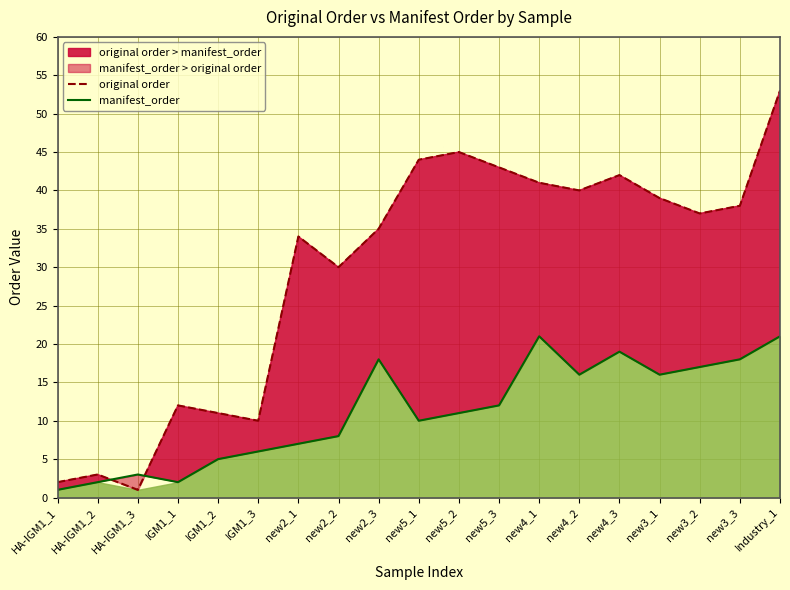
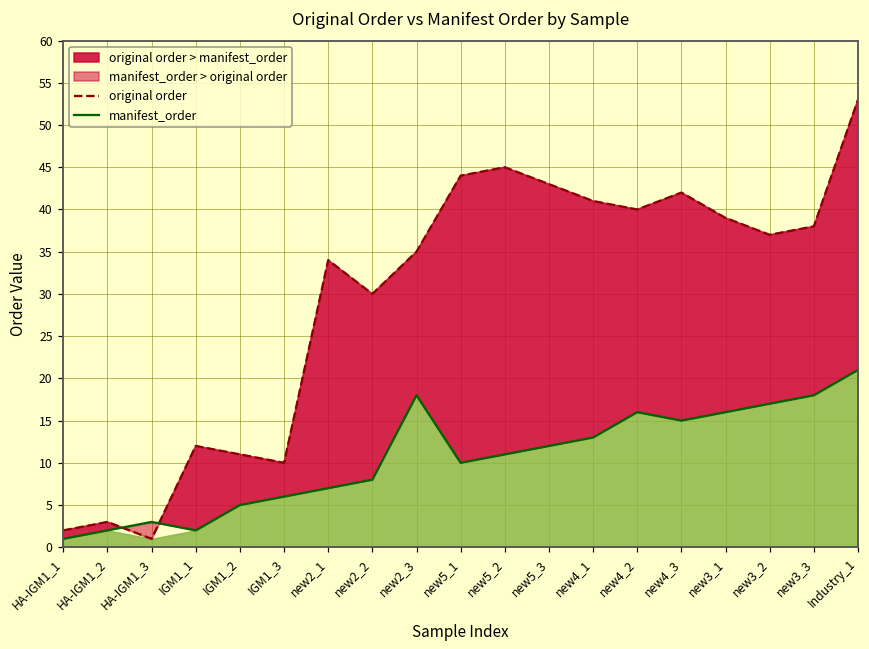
  {
    "original order": {
      "HA-IGM1_1": 2,
      "HA-IGM1_2": 3,
      "IGM1_1": 12,
      "IGM1_2": 11,
      "IGM1_3": 10,
      "new2_1": 34,
      "new2_2": 30,
      "new2_3": 35,
      "new5_1": 44,
      "new5_2": 45,
      "new5_3": 43,
      "new4_1": 41,
      "new4_2": 40,
      "new4_3": 42,
      "new3_1": 39,
      "new3_2": 37,
      "new3_3": 38,
      "Industry_1": 53
    },
    "manifest_order": {
      "HA-IGM1_3": 3,
-     "new4_1": 21,
-     "new4_3": 19
+     "new4_1": 13,
+     "new4_3": 15
    }
  }
